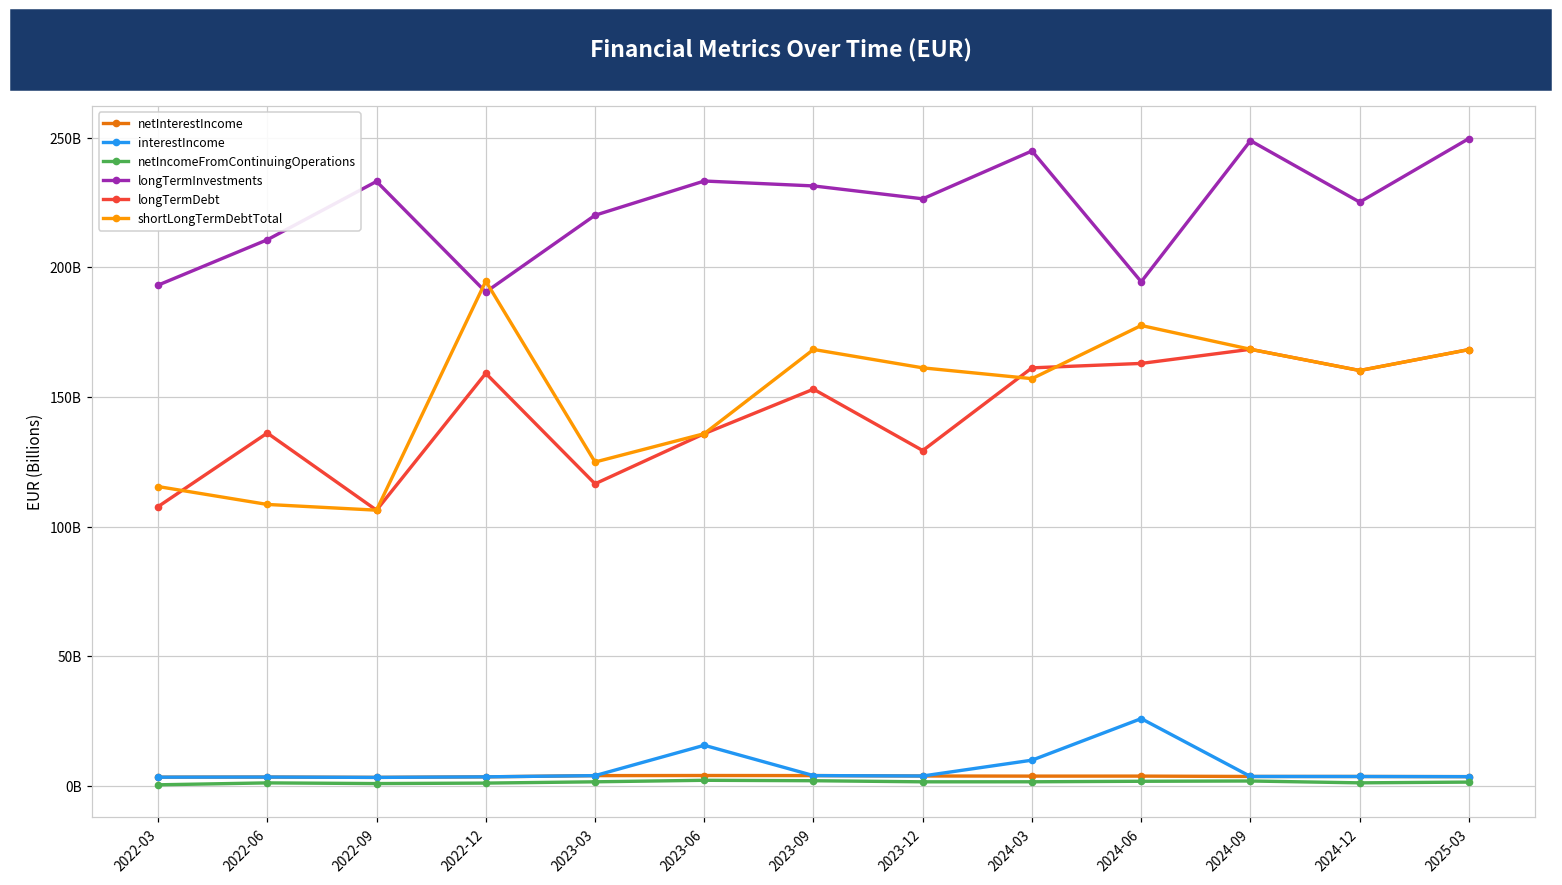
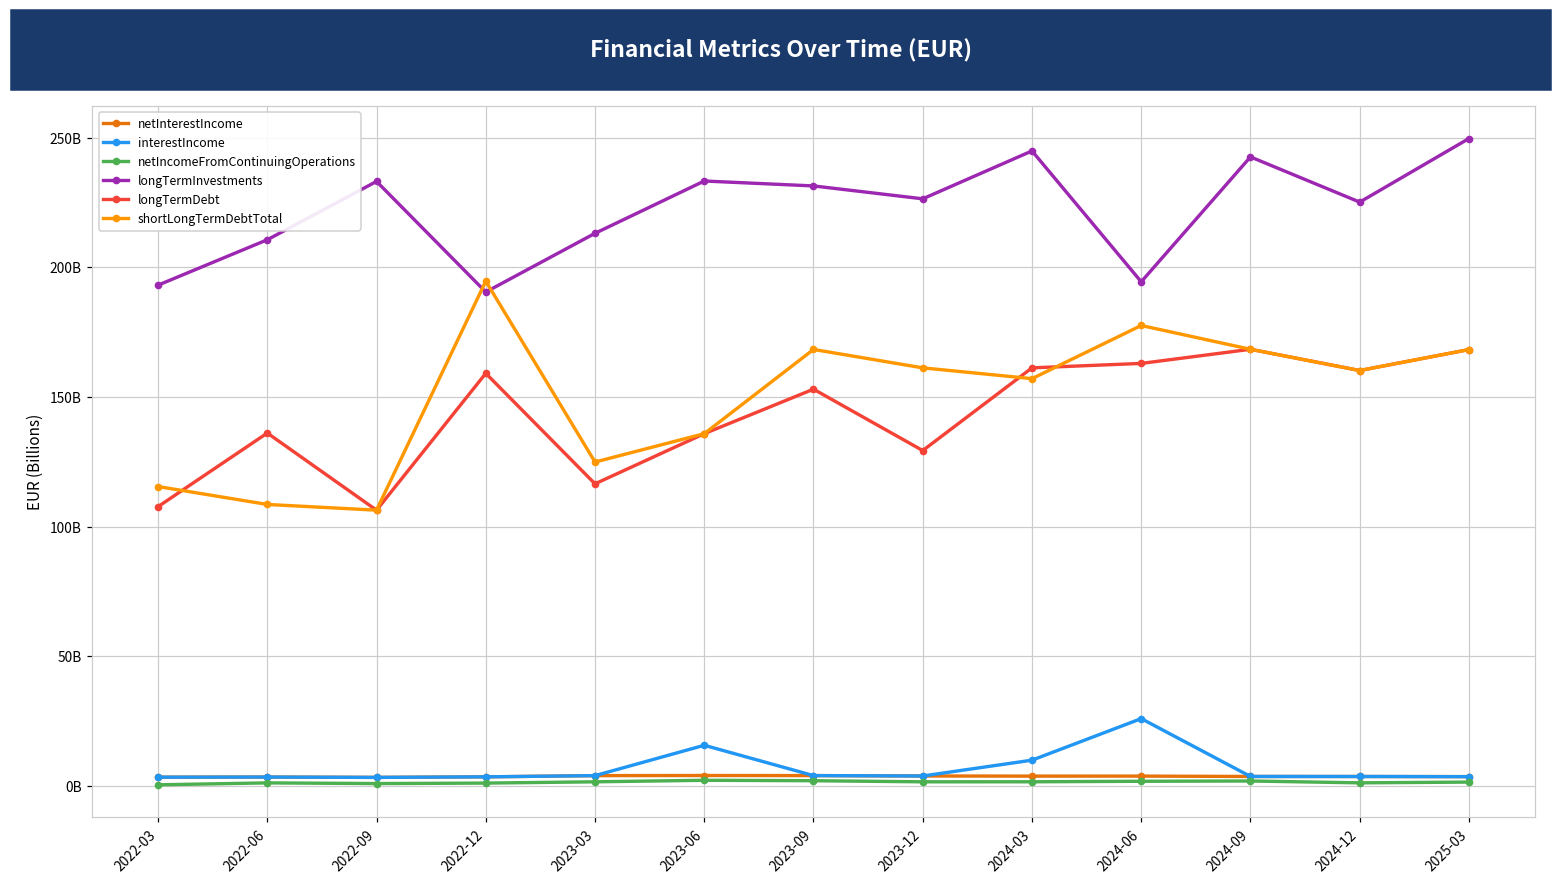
  {
    "interestIncome": {
      "2023-06": 16000000000,
      "2024-03": 10000000000,
      "2024-06": 26000000000
    },
    "netIncomeFromContinuingOperations": {
      "2022-03": 0,
      "2022-06": 1000000000,
      "2022-09": 1000000000,
      "2022-12": 1000000000,
      "2023-03": 2000000000,
      "2023-06": 2000000000,
      "2023-09": 2000000000,
      "2023-12": 2000000000,
      "2024-03": 2000000000,
      "2024-06": 2000000000,
      "2024-09": 2000000000,
      "2024-12": 1000000000,
      "2025-03": 2000000000
    },
    "longTermInvestments": {
      "2022-03": 193000000000,
      "2022-06": 211000000000,
      "2022-09": 233000000000,
      "2022-12": 191000000000,
-     "2023-03": 220000000000,
+     "2023-03": 213000000000,
      "2023-06": 233000000000,
      "2023-09": 231000000000,
      "2023-12": 226000000000,
      "2024-03": 245000000000,
      "2024-06": 194000000000,
-     "2024-09": 249000000000,
+     "2024-09": 243000000000,
      "2024-12": 225000000000,
      "2025-03": 250000000000
    },
    "longTermDebt": {
      "2022-03": 108000000000,
      "2022-06": 136000000000,
      "2022-12": 159000000000,
      "2023-03": 117000000000,
      "2023-09": 153000000000,
      "2023-12": 129000000000,
      "2024-03": 161000000000,
      "2024-06": 163000000000
    }
  }
